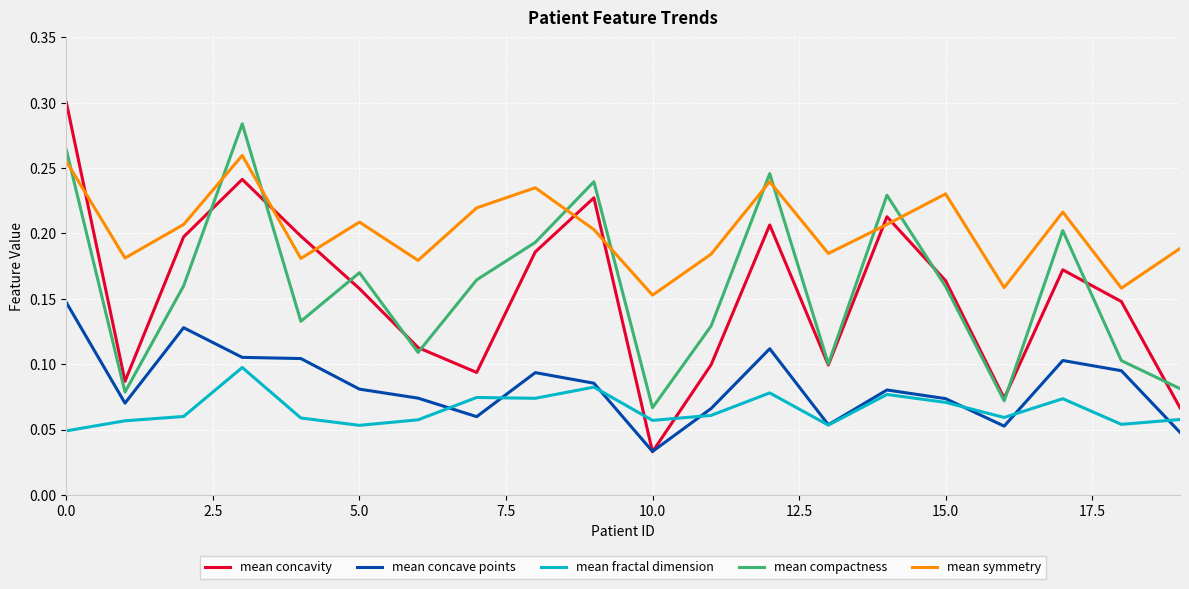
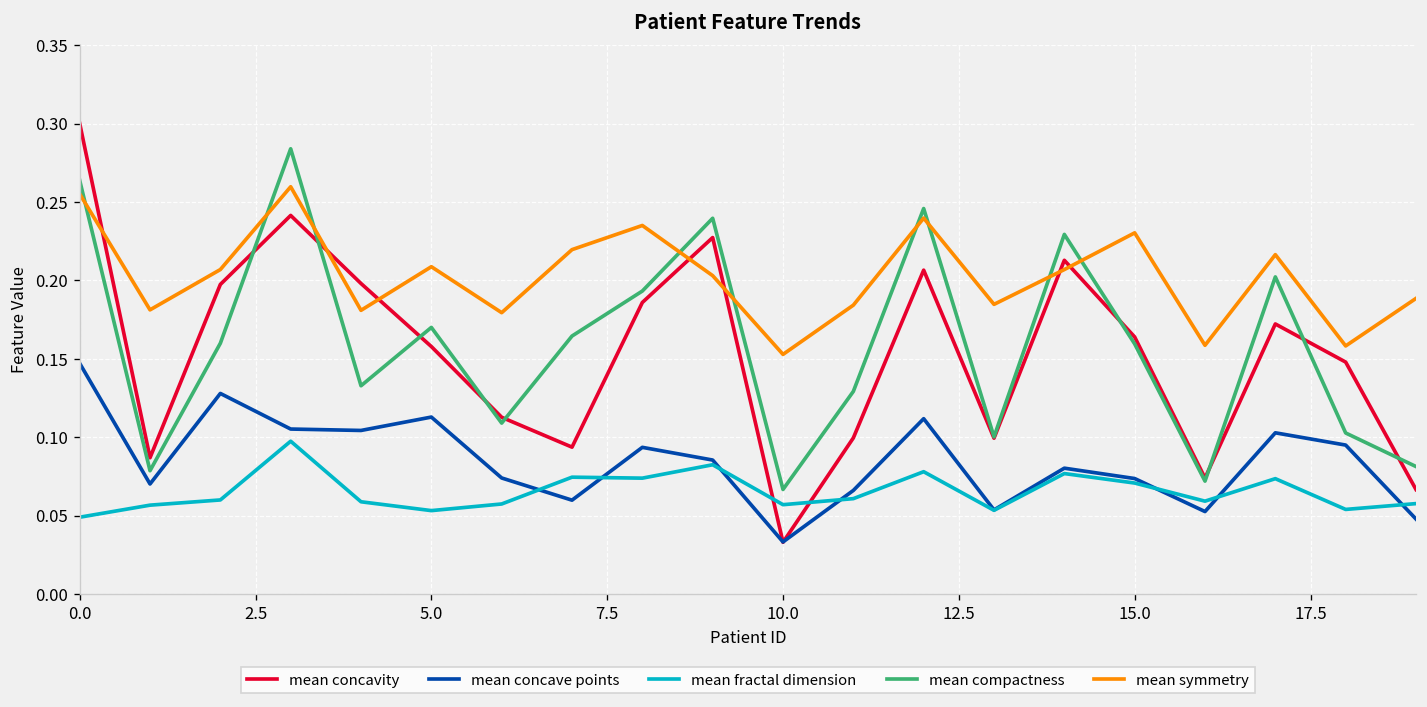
  {
    "mean concavity": {
      "0.0": 0.300,
      "5.0": 0.158,
      "15.0": 0.164
    },
    "mean concave points": {
      "0.0": 0.147,
-     "5.0": 0.081,
+     "5.0": 0.113,
      "15.0": 0.074
    },
    "mean fractal dimension": {
      "0.0": 0.049,
      "5.0": 0.053,
      "10.0": 0.057,
      "15.0": 0.071
    },
    "mean compactness": {
      "0.0": 0.264,
      "5.0": 0.170,
      "10.0": 0.067,
      "15.0": 0.160
    },
    "mean symmetry": {
      "0.0": 0.255,
      "5.0": 0.209,
      "10.0": 0.153,
      "15.0": 0.230
    }
  }
